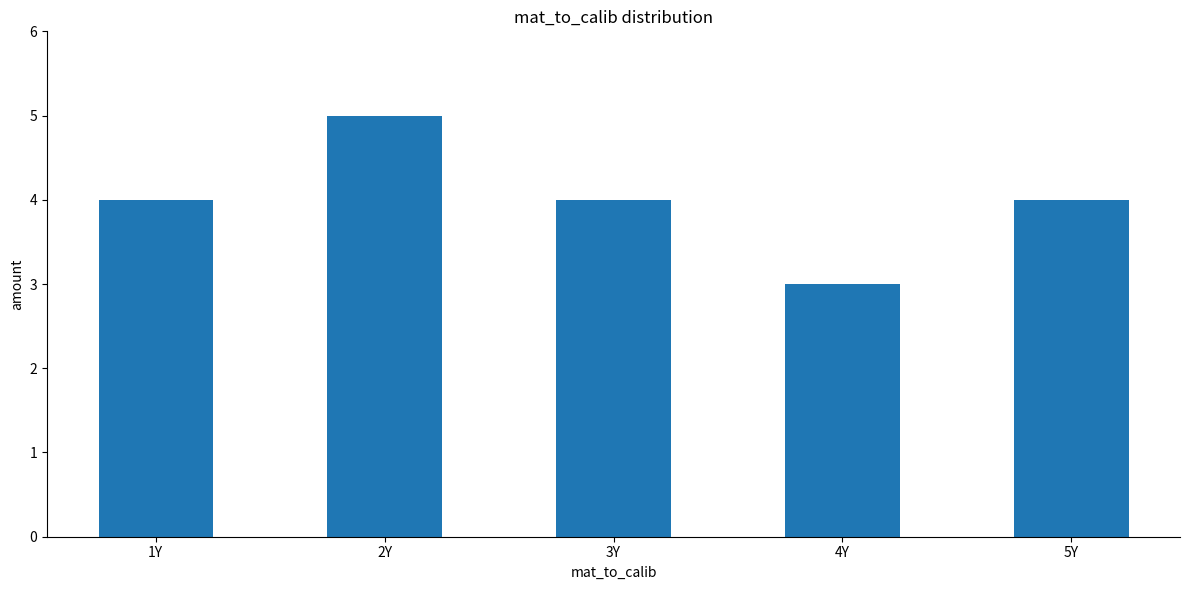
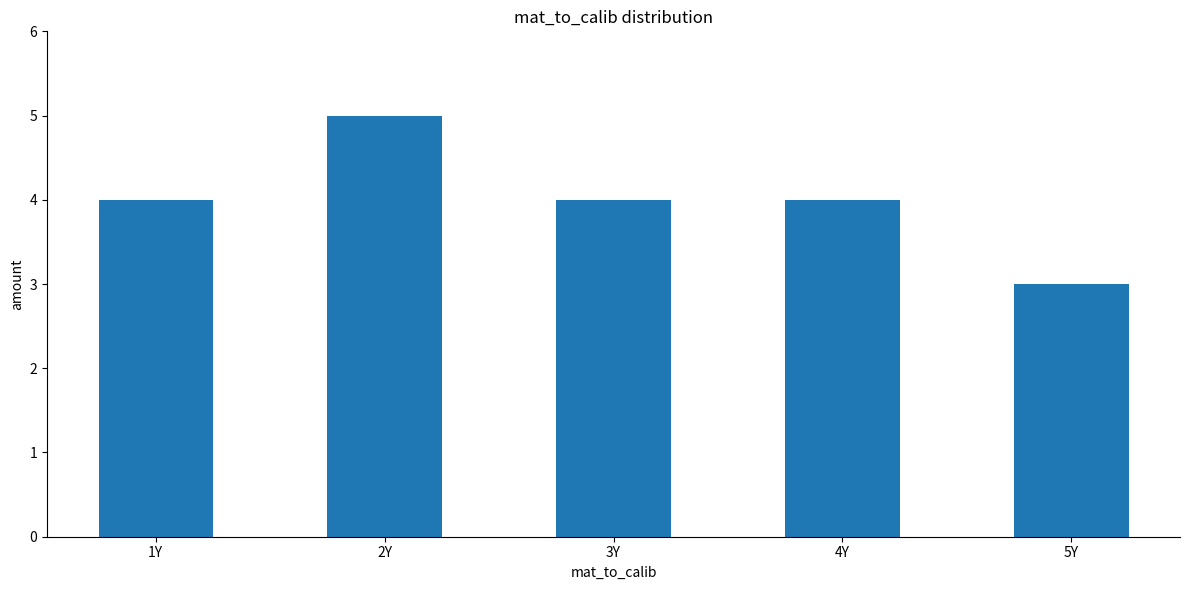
  {
    "1Y": 4,
    "2Y": 5,
    "3Y": 4,
-   "4Y": 3,
-   "5Y": 4
+   "4Y": 4,
+   "5Y": 3
  }
